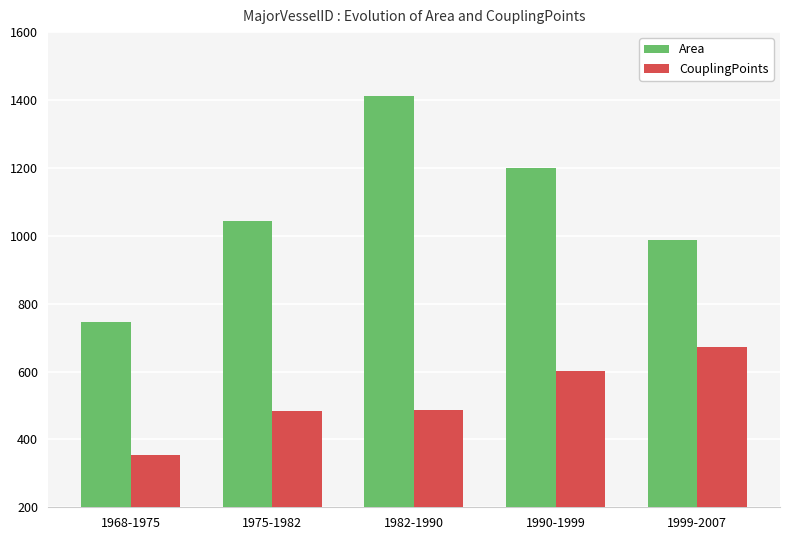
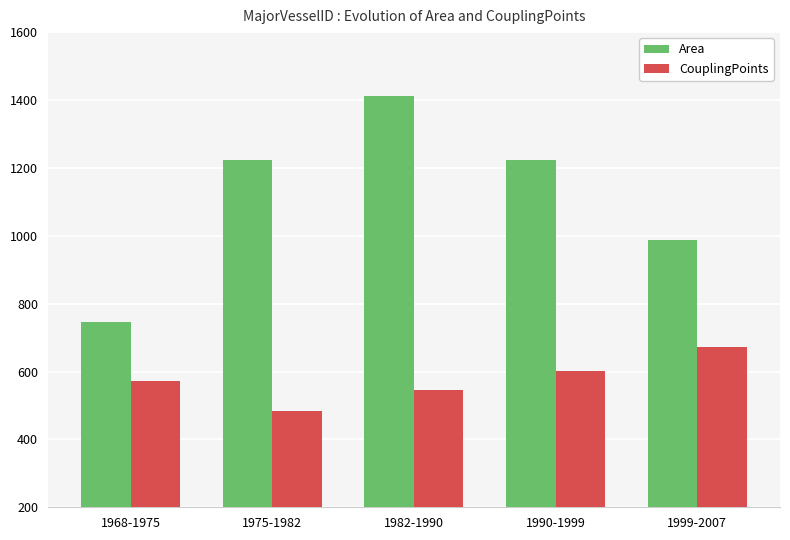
  {
    "Area": {
      "1968-1975": 750,
-     "1975-1982": 1040,
+     "1975-1982": 1220,
      "1982-1990": 1410,
-     "1990-1999": 1200,
+     "1990-1999": 1220,
      "1999-2007": 990
    },
    "CouplingPoints": {
-     "1968-1975": 360,
+     "1968-1975": 570,
      "1975-1982": 480,
-     "1982-1990": 490,
+     "1982-1990": 550,
      "1990-1999": 600,
      "1999-2007": 670
    }
  }
